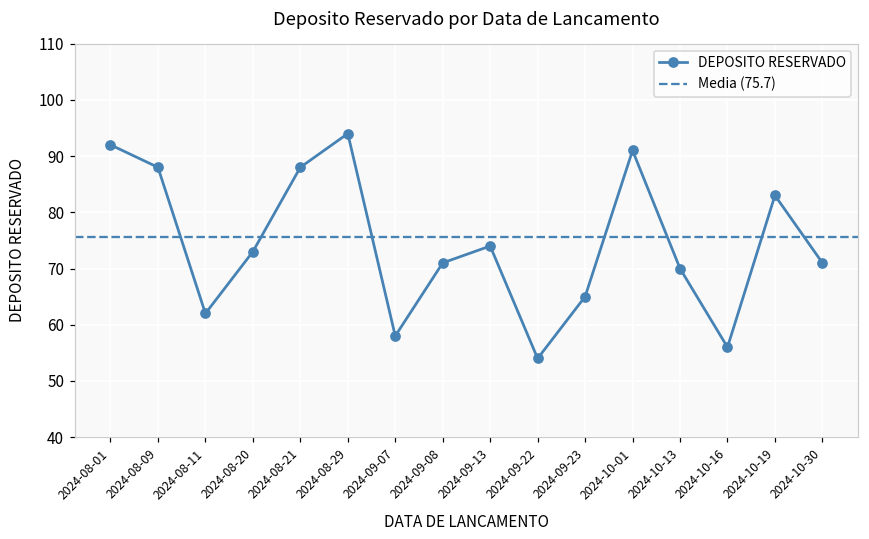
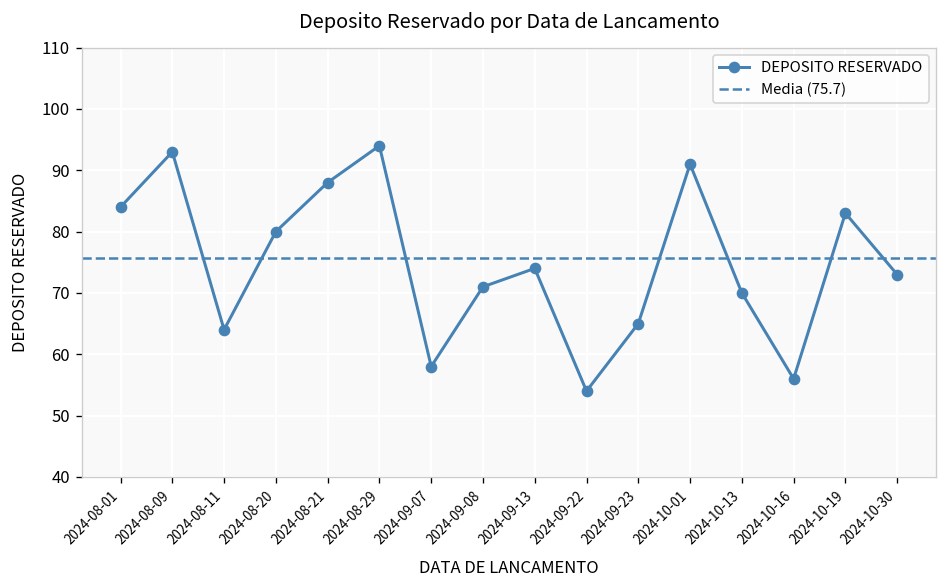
  {
-   "2024-08-01": 92,
-   "2024-08-09": 88,
-   "2024-08-11": 62,
-   "2024-08-20": 73,
+   "2024-08-01": 84,
+   "2024-08-09": 93,
+   "2024-08-11": 64,
+   "2024-08-20": 80,
    "2024-08-21": 88,
    "2024-08-29": 94,
    "2024-09-07": 58,
    "2024-09-08": 71,
    "2024-09-13": 74,
    "2024-09-22": 54,
    "2024-09-23": 65,
    "2024-10-01": 91,
    "2024-10-13": 70,
    "2024-10-16": 56,
    "2024-10-19": 83,
-   "2024-10-30": 71
+   "2024-10-30": 73
  }
